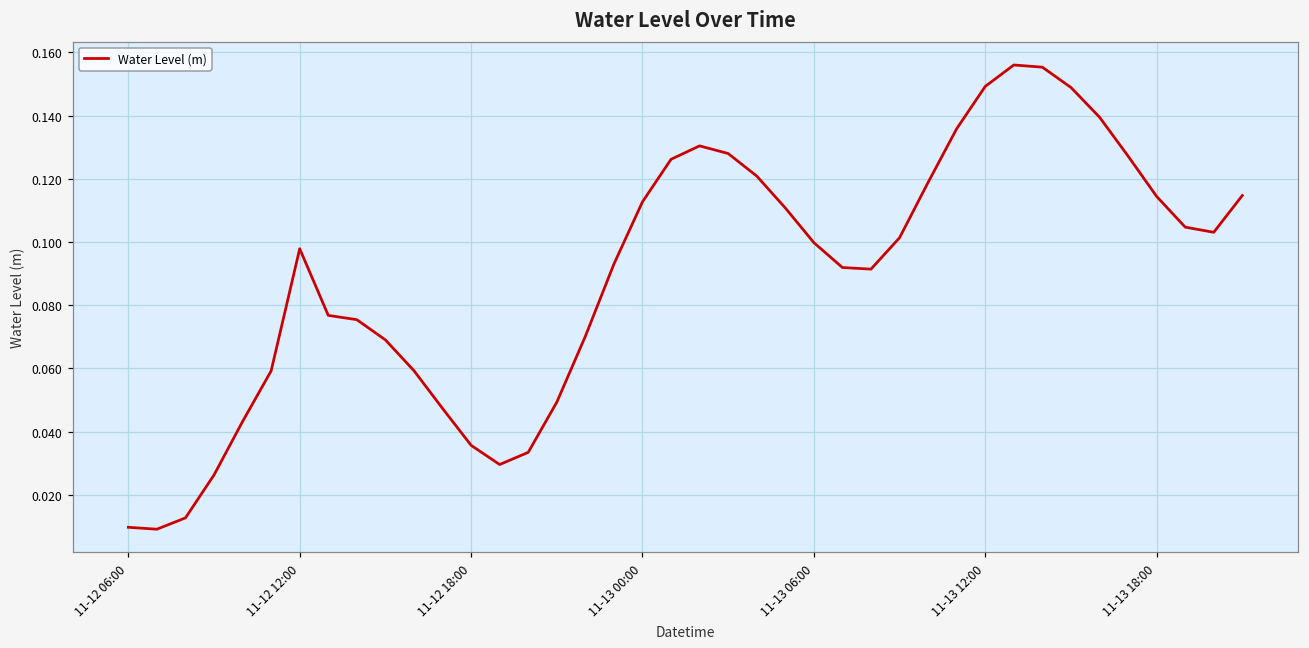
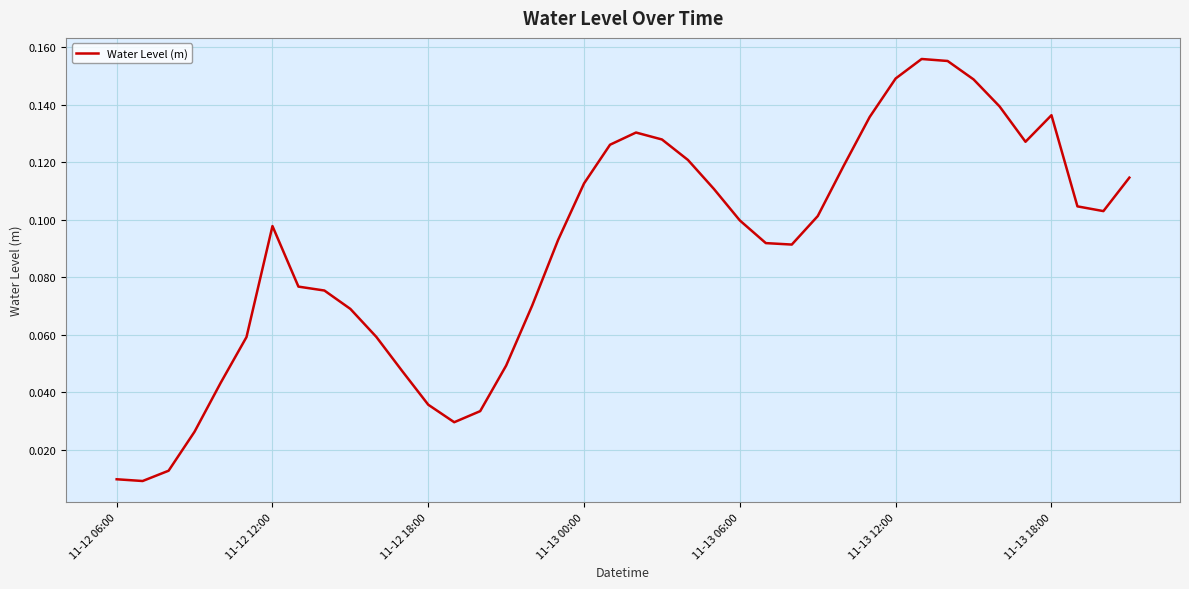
  {
    "11-12 06:00": 0.010,
    "11-12 12:00": 0.098,
    "11-12 18:00": 0.036,
    "11-13 00:00": 0.113,
    "11-13 06:00": 0.100,
    "11-13 12:00": 0.149,
-   "11-13 18:00": 0.114
+   "11-13 18:00": 0.136
  }
